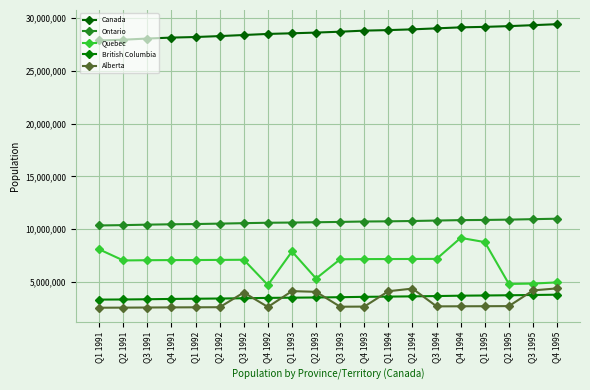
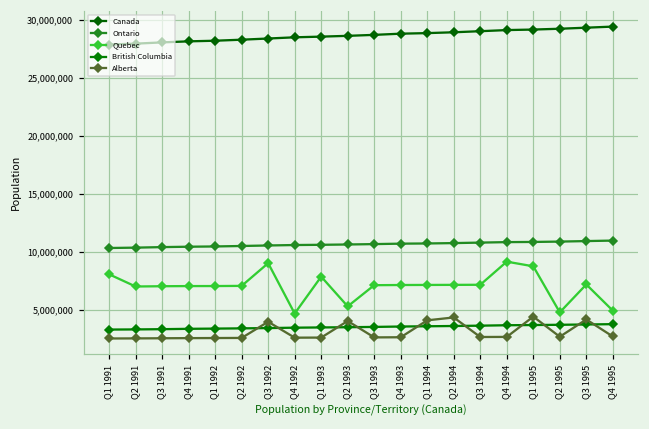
  {
    "Quebec": {
      "Q1 1991": "8,100,000",
      "Q2 1991": "7,000,000",
      "Q3 1991": "7,100,000",
      "Q4 1991": "7,100,000",
      "Q1 1992": "7,100,000",
      "Q2 1992": "7,100,000",
-     "Q3 1992": "7,100,000",
+     "Q3 1992": "9,100,000",
      "Q4 1992": "4,700,000",
      "Q1 1993": "7,900,000",
      "Q2 1993": "5,300,000",
      "Q3 1993": "7,200,000",
      "Q4 1993": "7,200,000",
      "Q1 1994": "7,200,000",
      "Q2 1994": "7,200,000",
      "Q3 1994": "7,200,000",
      "Q4 1994": "9,200,000",
      "Q1 1995": "8,800,000",
      "Q2 1995": "4,800,000",
-     "Q3 1995": "4,900,000",
+     "Q3 1995": "7,200,000",
      "Q4 1995": "5,000,000"
    },
    "Alberta": {
      "Q1 1991": "2,600,000",
      "Q2 1991": "2,600,000",
      "Q3 1991": "2,600,000",
      "Q4 1991": "2,600,000",
      "Q1 1992": "2,600,000",
      "Q2 1992": "2,600,000",
      "Q3 1992": "4,000,000",
      "Q4 1992": "2,600,000",
-     "Q1 1993": "4,100,000",
+     "Q1 1993": "2,700,000",
      "Q2 1993": "4,100,000",
      "Q3 1993": "2,700,000",
      "Q4 1993": "2,700,000",
      "Q1 1994": "4,100,000",
      "Q2 1994": "4,400,000",
      "Q3 1994": "2,700,000",
      "Q4 1994": "2,700,000",
-     "Q1 1995": "2,700,000",
+     "Q1 1995": "4,500,000",
      "Q2 1995": "2,700,000",
      "Q3 1995": "4,200,000",
-     "Q4 1995": "4,400,000"
+     "Q4 1995": "2,700,000"
    }
  }
